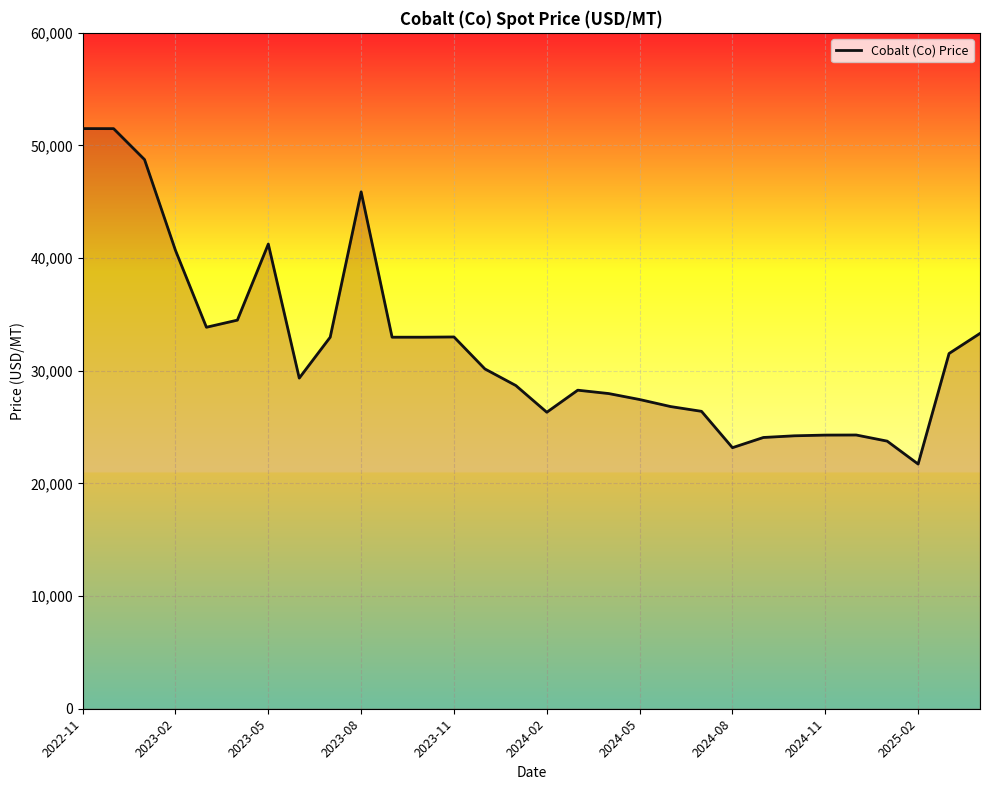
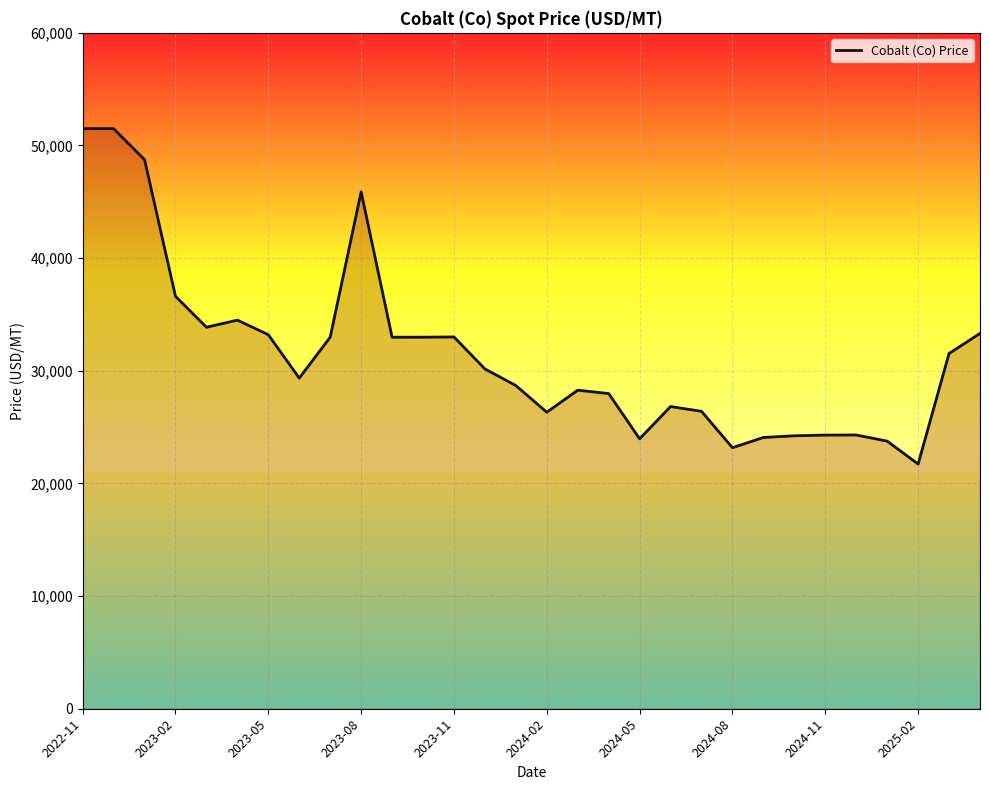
  {
    "2022-11": "51,500",
-   "2023-02": "40,700",
-   "2023-05": "41,300",
+   "2023-02": "36,600",
+   "2023-05": "33,200",
    "2023-08": "45,900",
    "2023-11": "33,000",
    "2024-02": "26,300",
-   "2024-05": "27,400",
+   "2024-05": "24,000",
    "2024-08": "23,200",
    "2024-11": "24,300",
    "2025-02": "21,700"
  }
